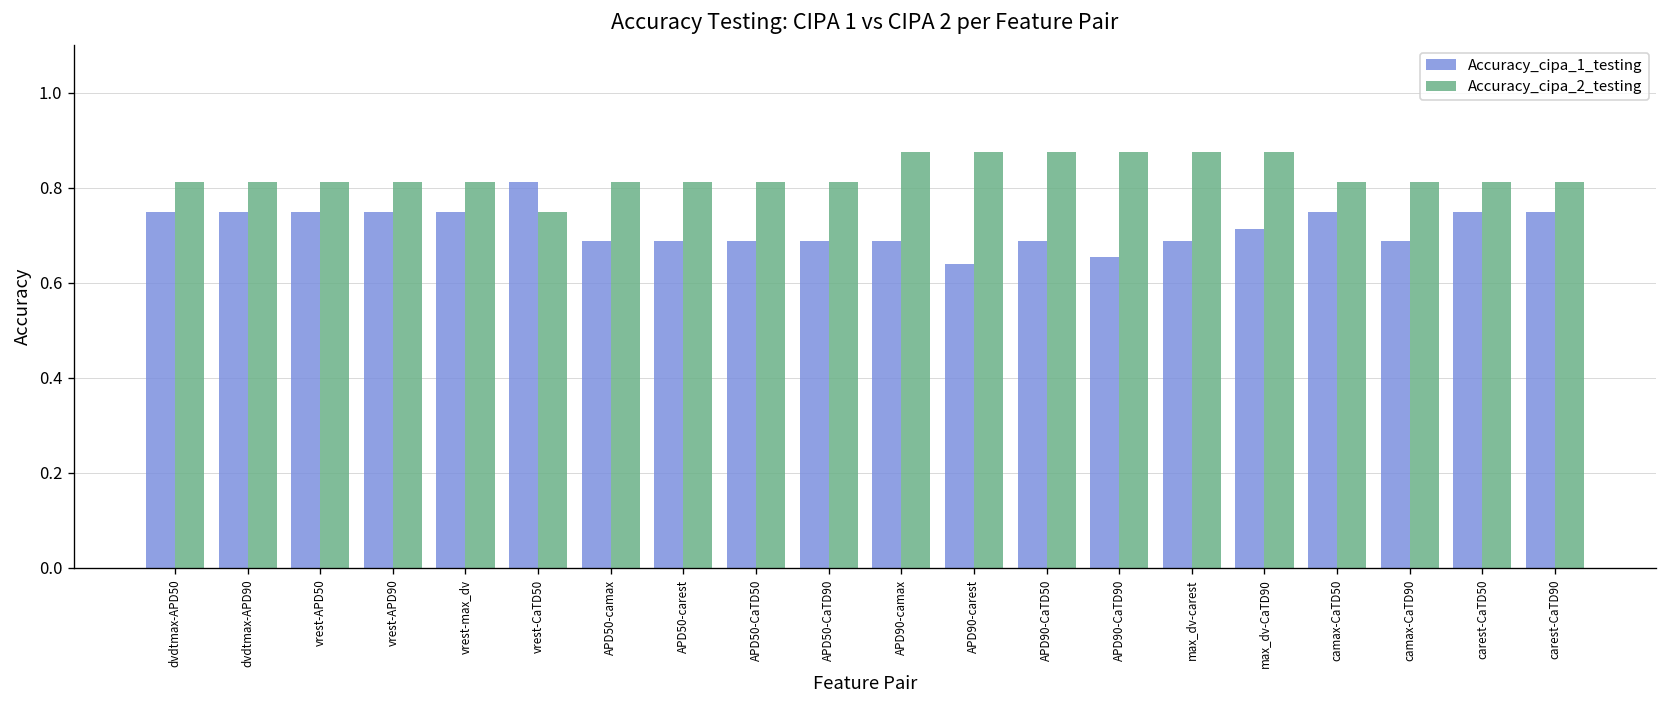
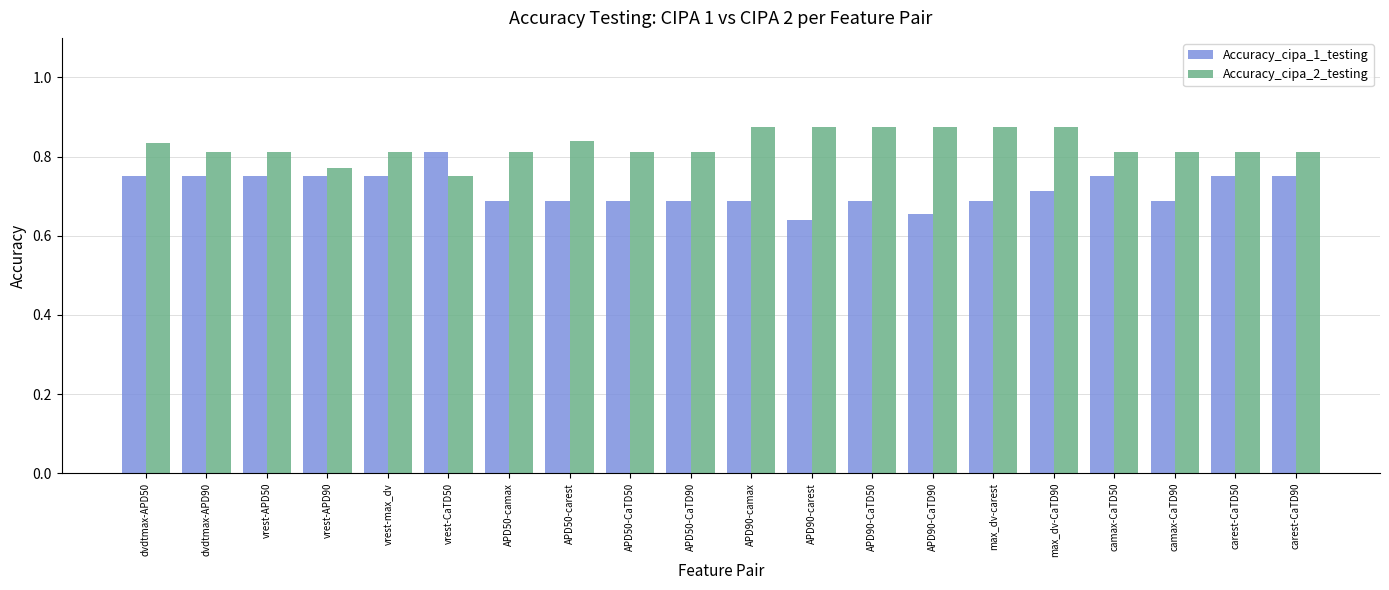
  {
    "Accuracy_cipa_1_testing": {
      "dvdtmax-APD50": 0.75,
      "dvdtmax-APD90": 0.75,
      "vrest-APD50": 0.75,
      "vrest-APD90": 0.75,
      "vrest-max_dv": 0.75,
      "vrest-CaTD50": 0.81,
      "APD50-camax": 0.69,
      "APD50-carest": 0.69,
      "APD50-CaTD50": 0.69,
      "APD50-CaTD90": 0.69,
      "APD90-camax": 0.69,
      "APD90-carest": 0.64,
      "APD90-CaTD50": 0.69,
      "APD90-CaTD90": 0.66,
      "max_dv-carest": 0.69,
      "max_dv-CaTD90": 0.71,
      "camax-CaTD50": 0.75,
      "camax-CaTD90": 0.69,
      "carest-CaTD50": 0.75,
      "carest-CaTD90": 0.75
    },
    "Accuracy_cipa_2_testing": {
-     "dvdtmax-APD50": 0.81,
+     "dvdtmax-APD50": 0.83,
      "dvdtmax-APD90": 0.81,
      "vrest-APD50": 0.81,
-     "vrest-APD90": 0.81,
+     "vrest-APD90": 0.77,
      "vrest-max_dv": 0.81,
      "vrest-CaTD50": 0.75,
      "APD50-camax": 0.81,
-     "APD50-carest": 0.81,
+     "APD50-carest": 0.84,
      "APD50-CaTD50": 0.81,
      "APD50-CaTD90": 0.81,
      "APD90-camax": 0.88,
      "APD90-carest": 0.88,
      "APD90-CaTD50": 0.88,
      "APD90-CaTD90": 0.88,
      "max_dv-carest": 0.88,
      "max_dv-CaTD90": 0.88,
      "camax-CaTD50": 0.81,
      "camax-CaTD90": 0.81,
      "carest-CaTD50": 0.81,
      "carest-CaTD90": 0.81
    }
  }
